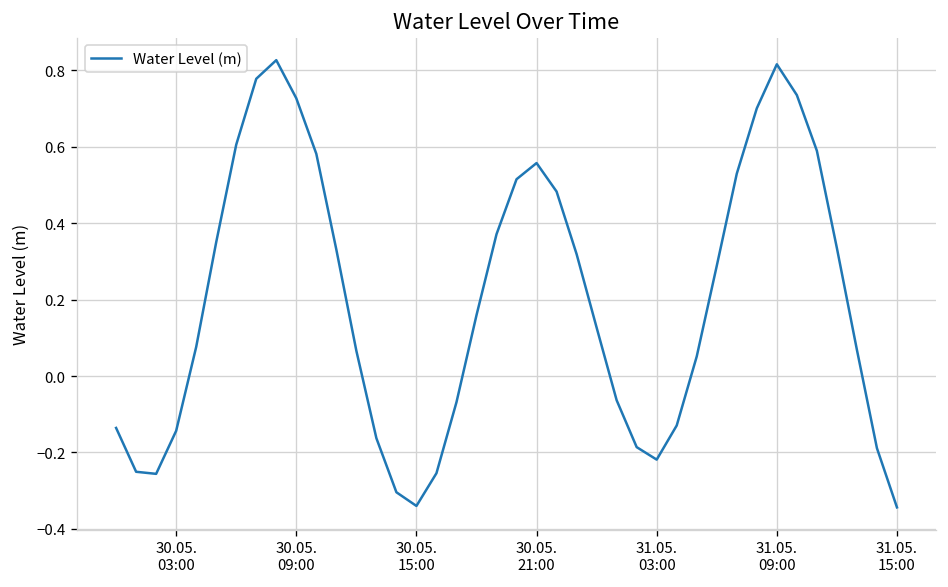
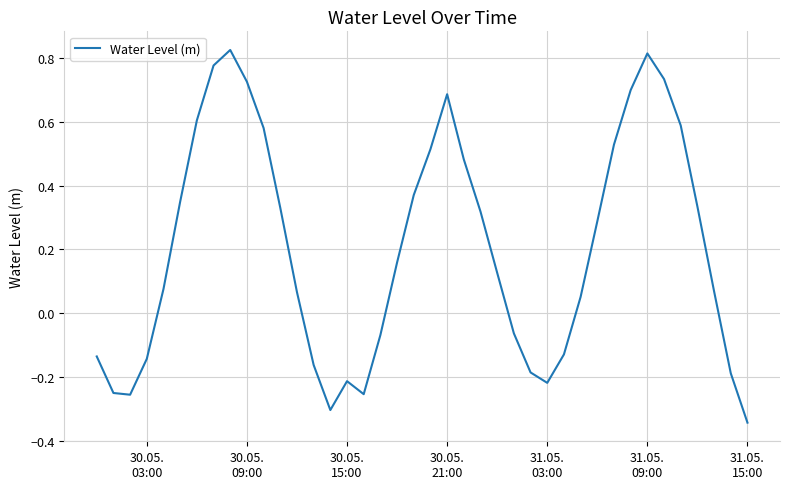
  {
    "30.05. 03:00": -0.14,
    "30.05. 09:00": 0.73,
-   "30.05. 15:00": -0.34,
-   "30.05. 21:00": 0.56,
+   "30.05. 15:00": -0.21,
+   "30.05. 21:00": 0.69,
    "31.05. 03:00": -0.22,
    "31.05. 09:00": 0.82,
    "31.05. 15:00": -0.34
  }
